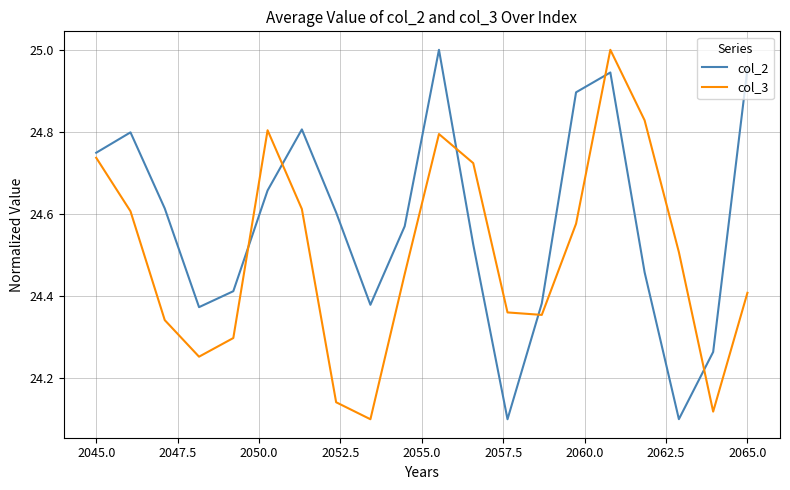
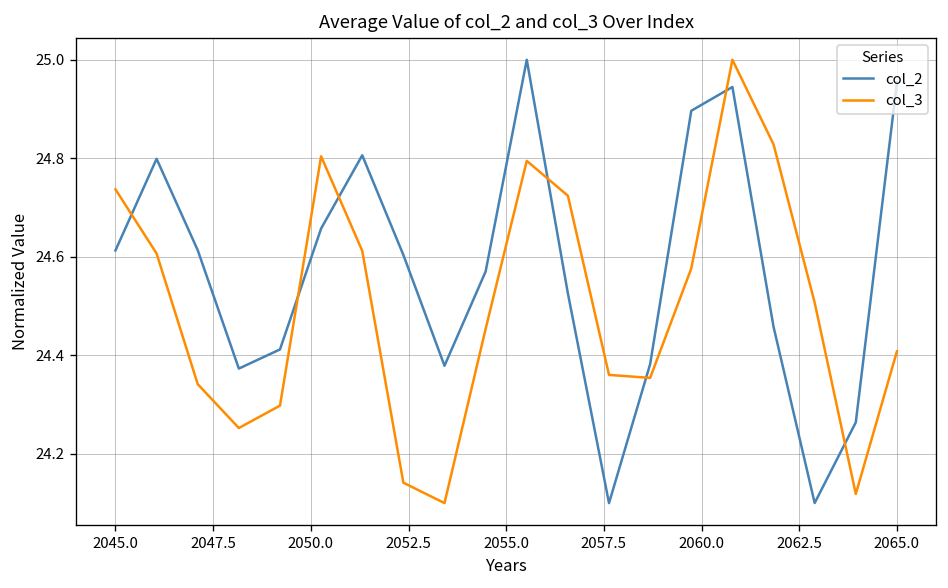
  {
    "col_2": {
-     "2045.0": 24.75
+     "2045.0": 24.61
    },
    "col_3": {
      "2045.0": 24.74,
      "2065.0": 24.41
    }
  }
